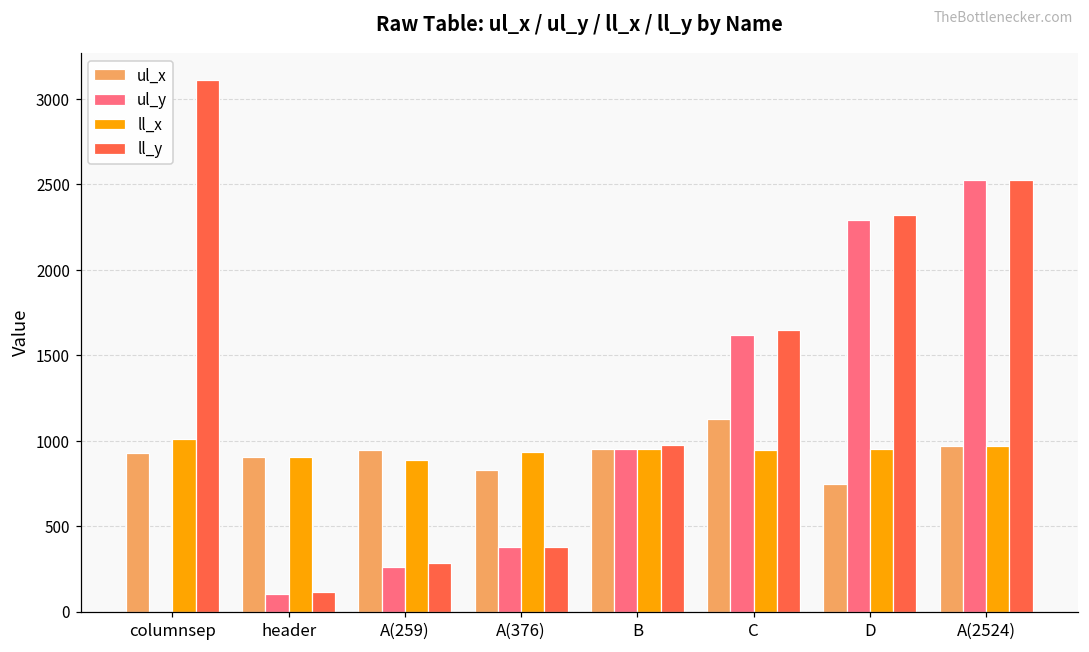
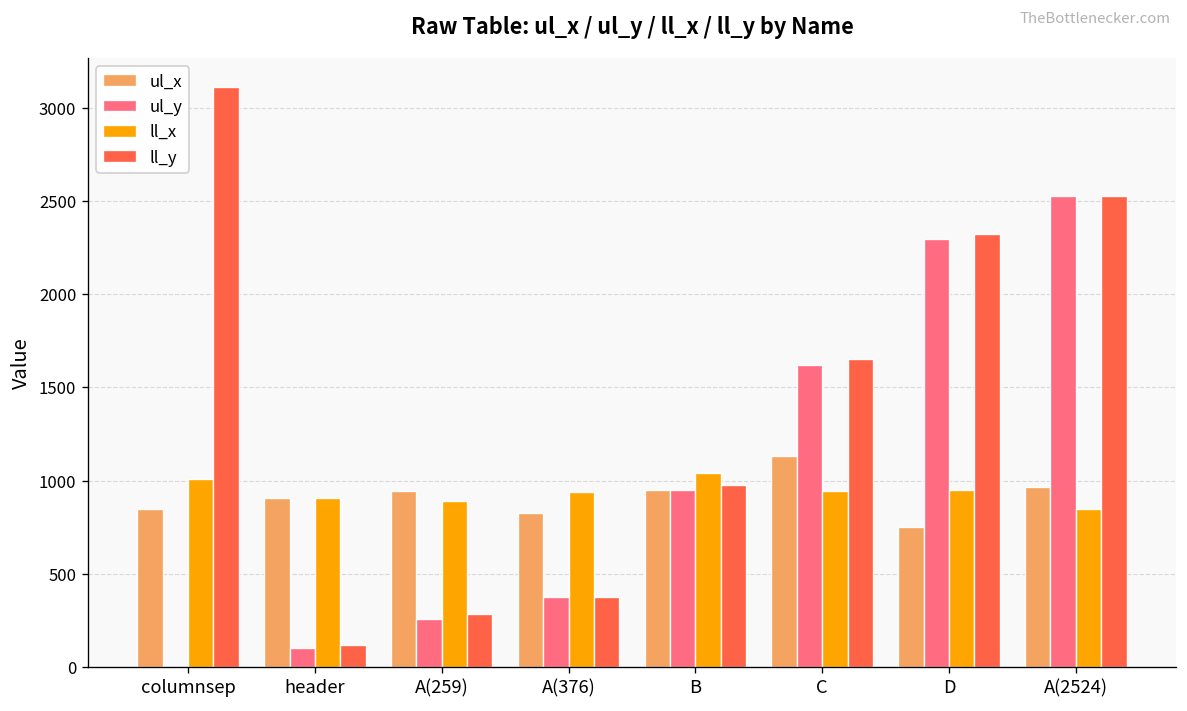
  {
    "ul_x": {
-     "columnsep": 930,
+     "columnsep": 850,
      "header": 900,
      "A(259)": 940,
      "A(376)": 830,
      "B": 950,
      "C": 1130,
      "D": 750,
      "A(2524)": 970
    },
    "ll_x": {
      "columnsep": 1010,
      "header": 900,
      "A(259)": 890,
      "A(376)": 940,
-     "B": 950,
+     "B": 1040,
      "C": 950,
      "D": 950,
-     "A(2524)": 970
+     "A(2524)": 850
    }
  }
